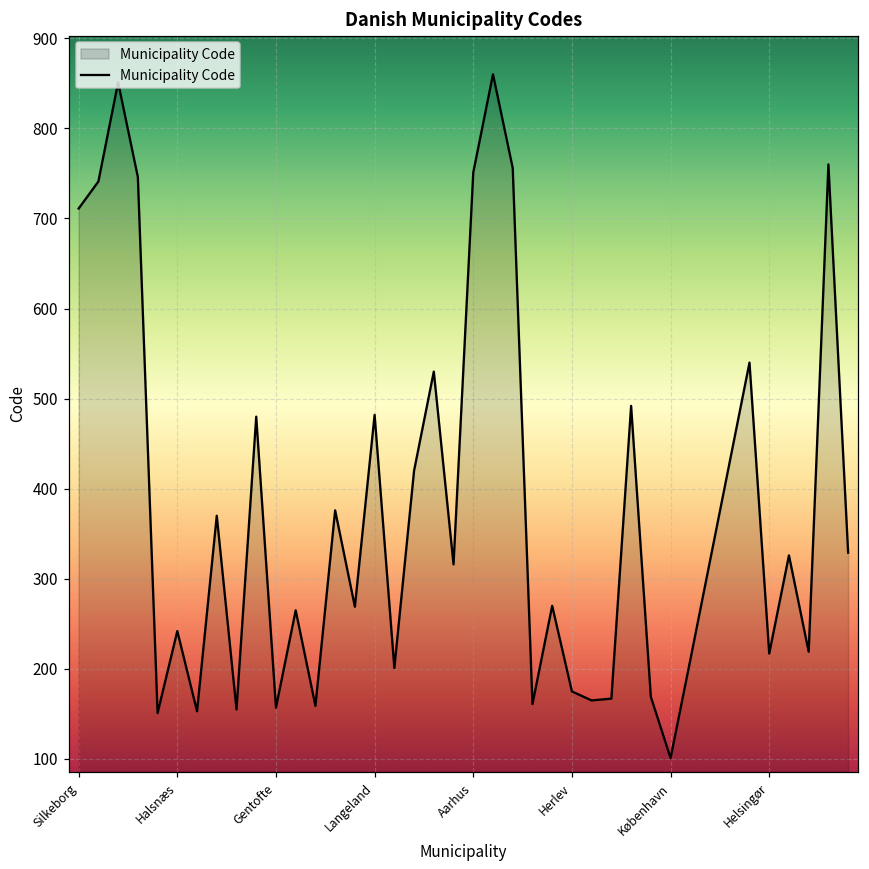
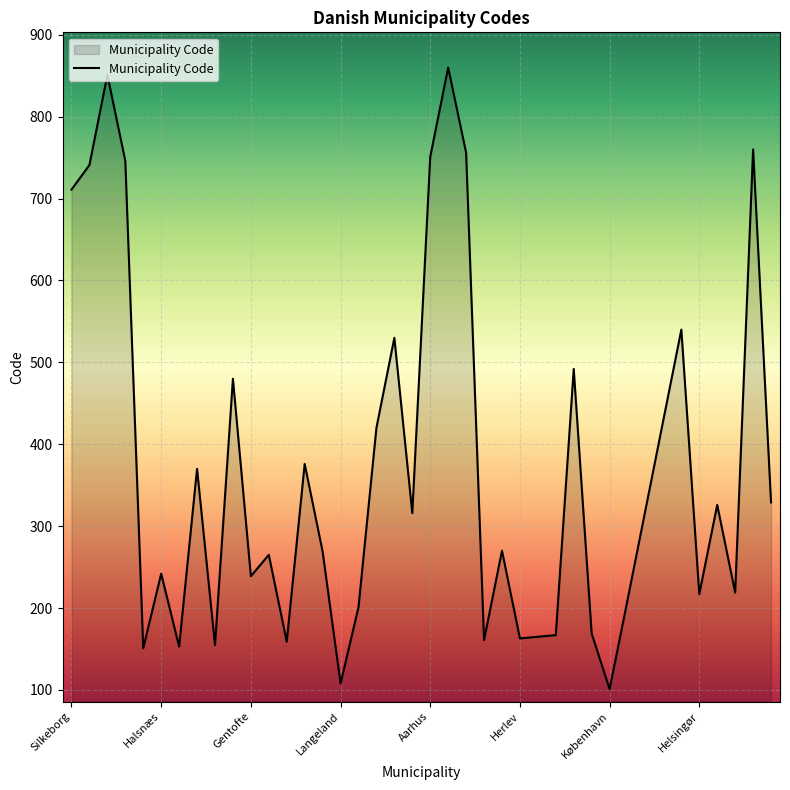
  {
    "Silkeborg": 710,
    "Halsnæs": 240,
-   "Gentofte": 160,
-   "Langeland": 480,
+   "Gentofte": 240,
+   "Langeland": 110,
    "Aarhus": 750,
-   "Herlev": 180,
+   "Herlev": 160,
    "København": 100,
    "Helsingør": 220
  }
